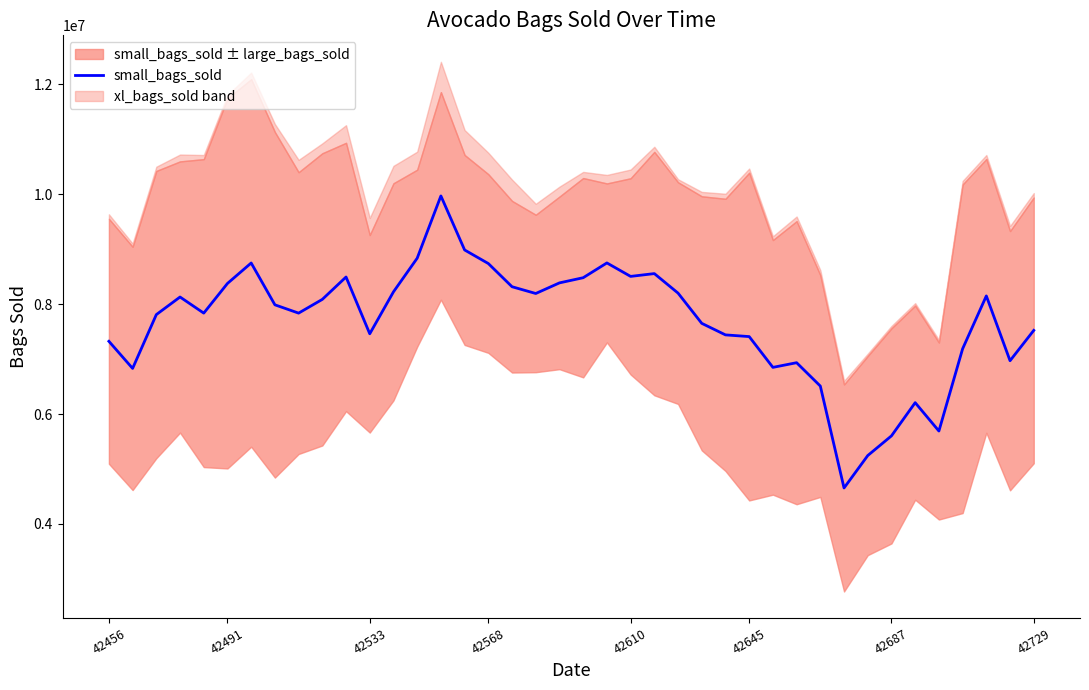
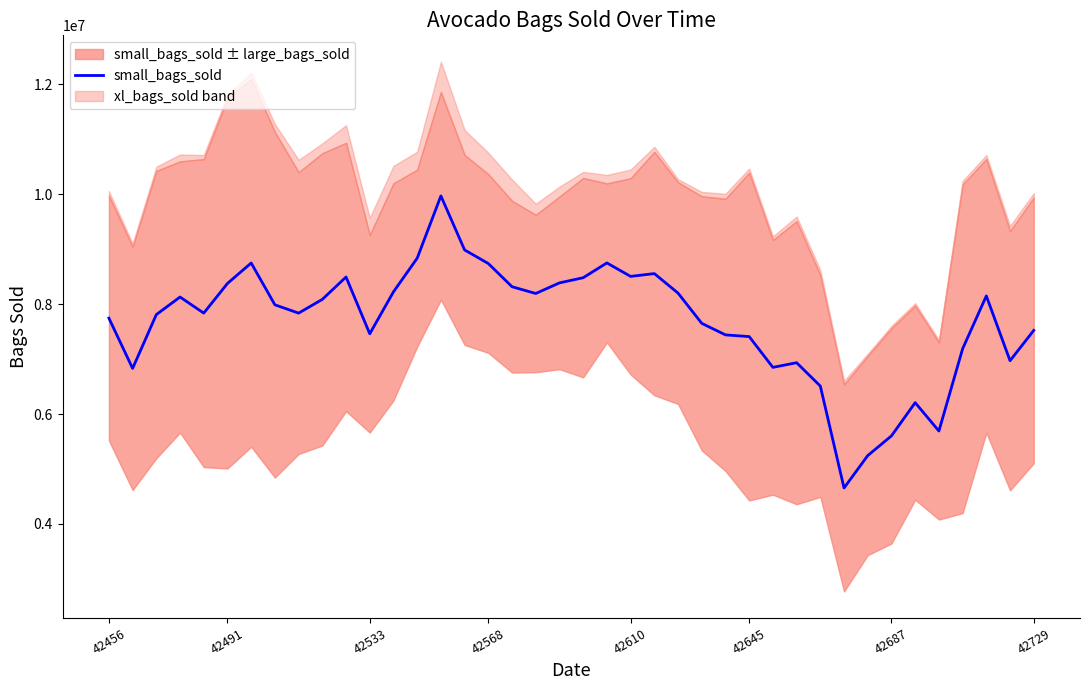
  {
    "small_bags_sold": {
-     "42456": 7300000,
+     "42456": 7700000,
      "42491": 8400000,
      "42533": 7500000,
      "42568": 8700000,
      "42610": 8500000,
      "42645": 7400000,
      "42687": 5600000,
      "42729": 7500000
    }
  }
